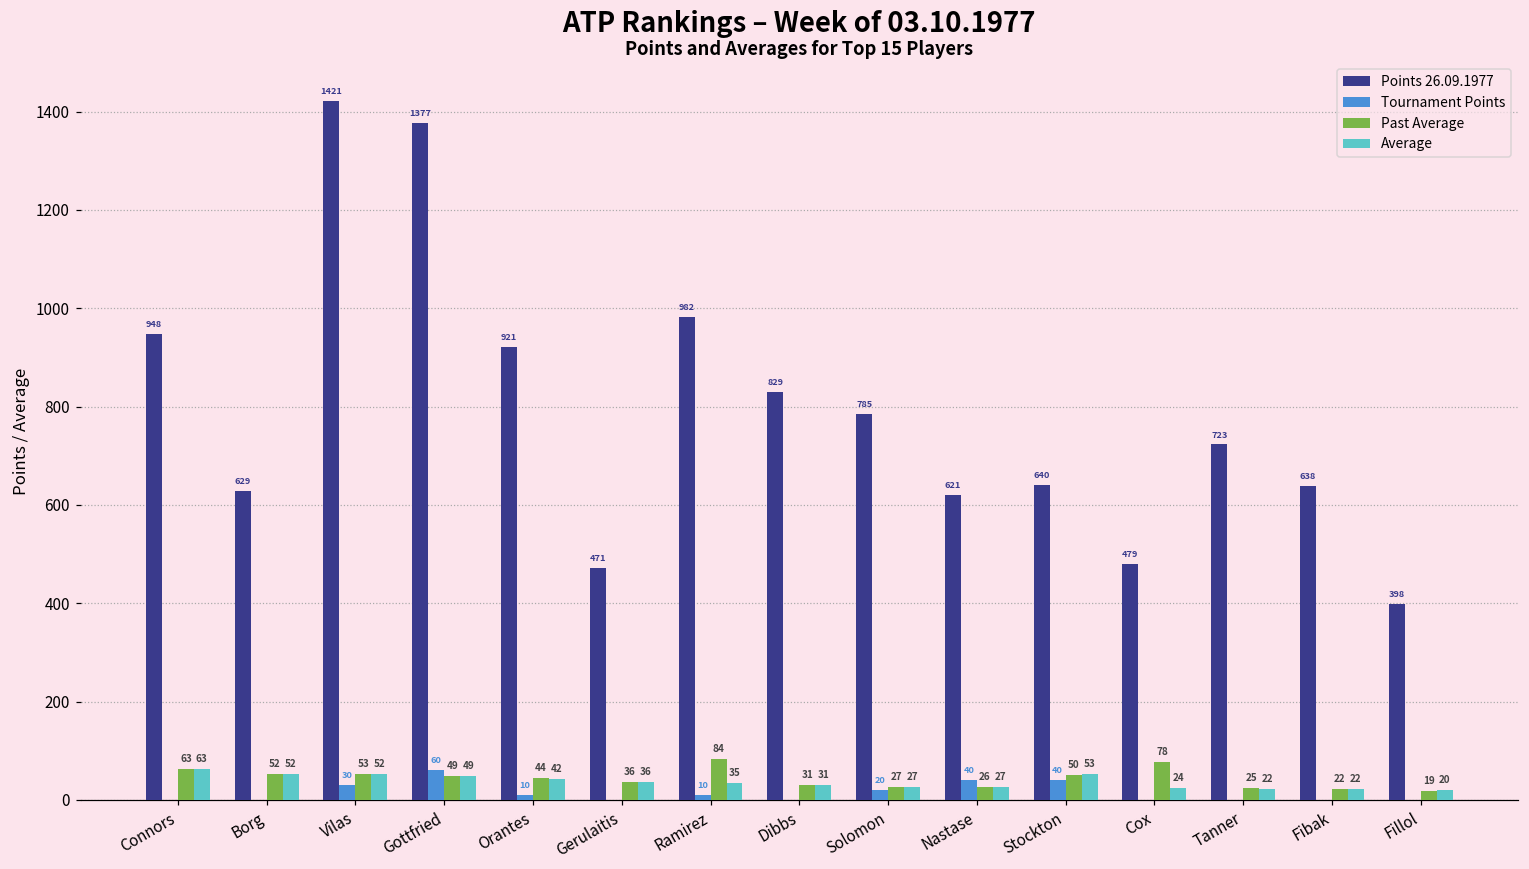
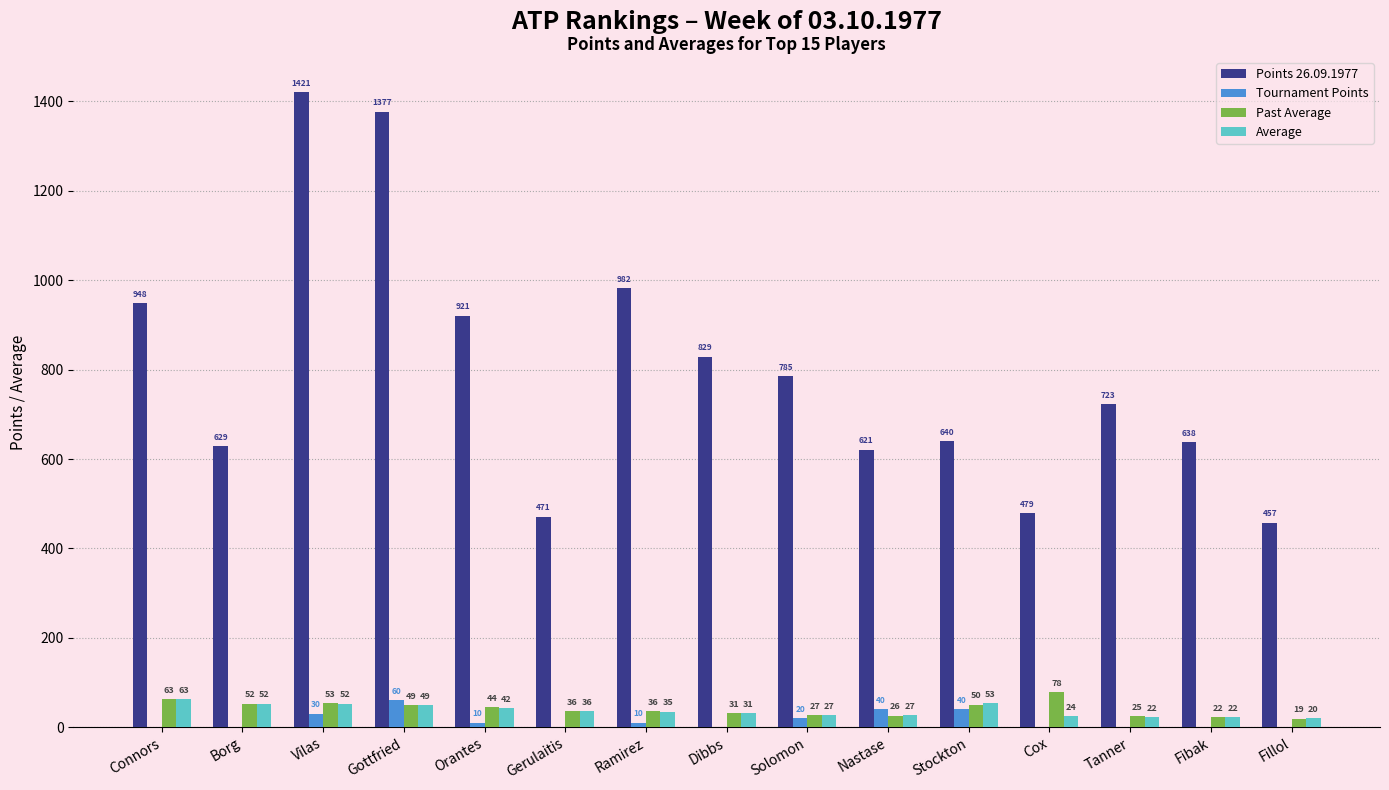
  {
    "Points 26.09.1977": {
      "Connors": 948,
      "Borg": 629,
      "Vilas": 1421,
      "Gottfried": 1377,
      "Orantes": 921,
      "Gerulaitis": 471,
      "Ramirez": 982,
      "Dibbs": 829,
      "Solomon": 785,
      "Nastase": 621,
      "Stockton": 640,
      "Cox": 479,
      "Tanner": 723,
      "Fibak": 638,
-     "Fillol": 398
+     "Fillol": 457
    },
    "Tournament Points": {
      "Vilas": 30,
      "Gottfried": 60,
      "Orantes": 10,
      "Ramirez": 10,
      "Solomon": 20,
      "Nastase": 40,
      "Stockton": 40
    },
    "Past Average": {
      "Connors": 63,
      "Borg": 52,
      "Vilas": 53,
      "Gottfried": 49,
      "Orantes": 44,
      "Gerulaitis": 36,
-     "Ramirez": 84,
+     "Ramirez": 36,
      "Dibbs": 31,
      "Solomon": 27,
      "Nastase": 26,
      "Stockton": 50,
      "Cox": 78,
      "Tanner": 25,
      "Fibak": 22,
      "Fillol": 19
    },
    "Average": {
      "Connors": 63,
      "Borg": 52,
      "Vilas": 52,
      "Gottfried": 49,
      "Orantes": 42,
      "Gerulaitis": 36,
      "Ramirez": 35,
      "Dibbs": 31,
      "Solomon": 27,
      "Nastase": 27,
      "Stockton": 53,
      "Cox": 24,
      "Tanner": 22,
      "Fibak": 22,
      "Fillol": 20
    }
  }
